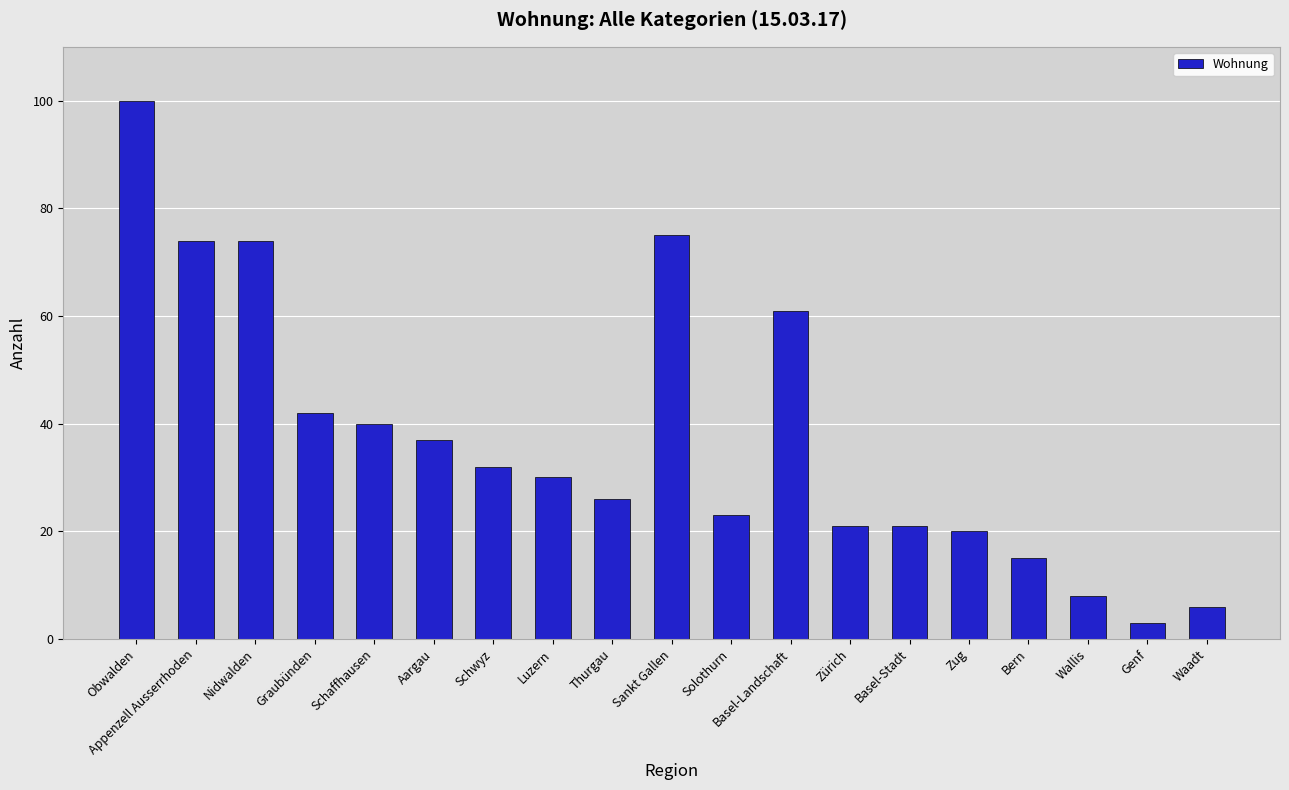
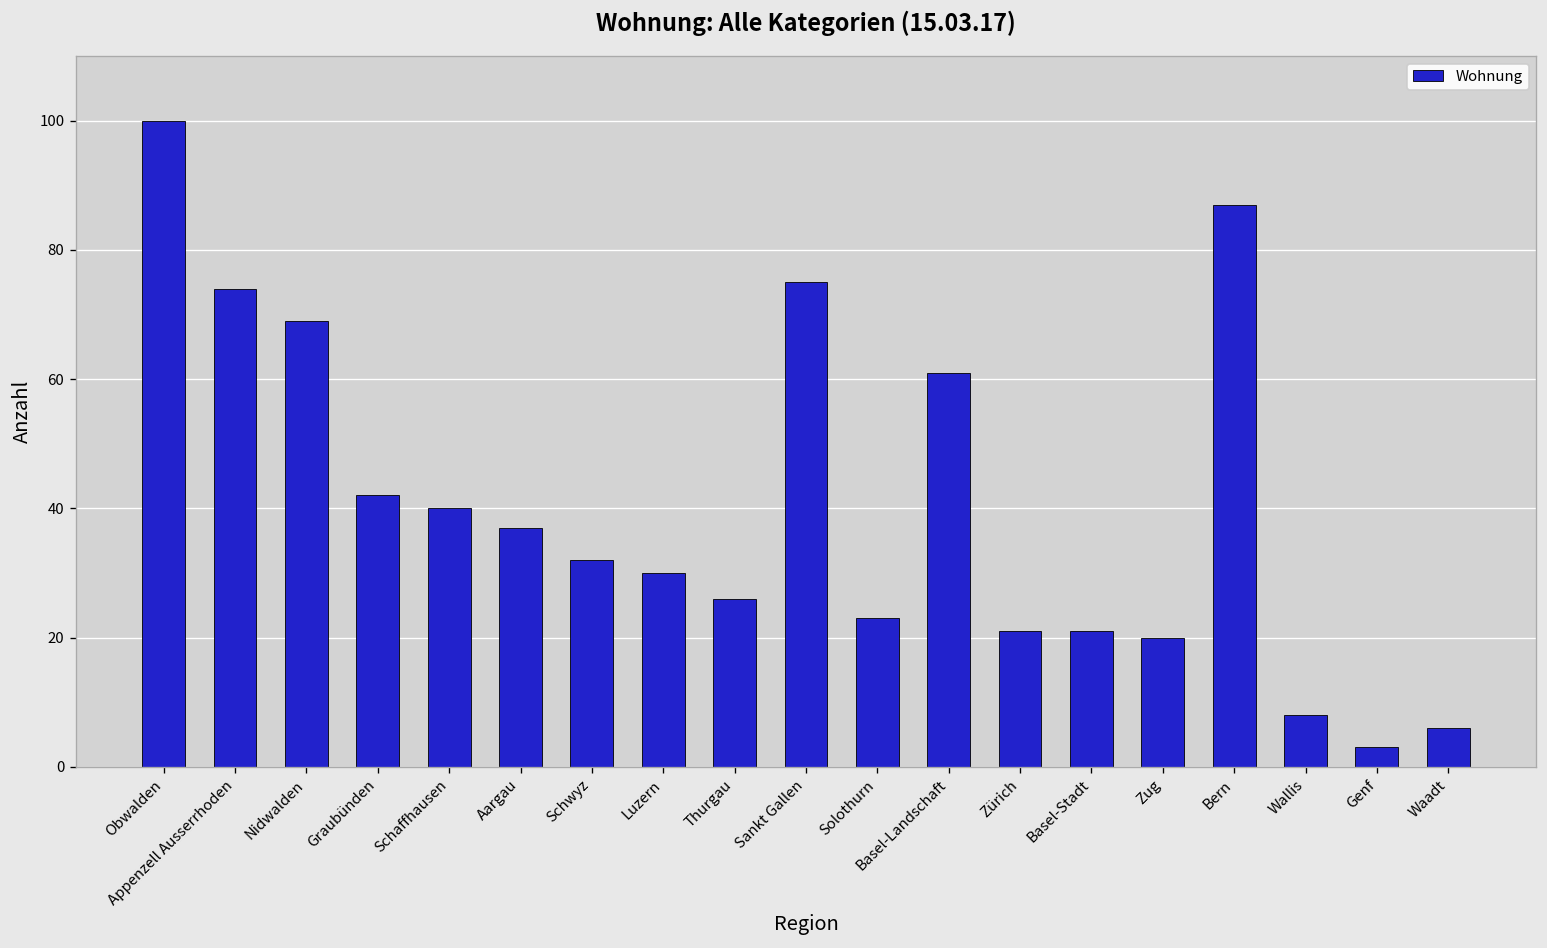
  {
    "Obwalden": 100,
    "Appenzell Ausserrhoden": 74,
-   "Nidwalden": 74,
+   "Nidwalden": 69,
    "Graubünden": 42,
    "Schaffhausen": 40,
    "Aargau": 37,
    "Schwyz": 32,
    "Luzern": 30,
    "Thurgau": 26,
    "Sankt Gallen": 75,
    "Solothurn": 23,
    "Basel-Landschaft": 61,
    "Zürich": 21,
    "Basel-Stadt": 21,
    "Zug": 20,
-   "Bern": 15,
+   "Bern": 87,
    "Wallis": 8,
    "Genf": 3,
    "Waadt": 6
  }
